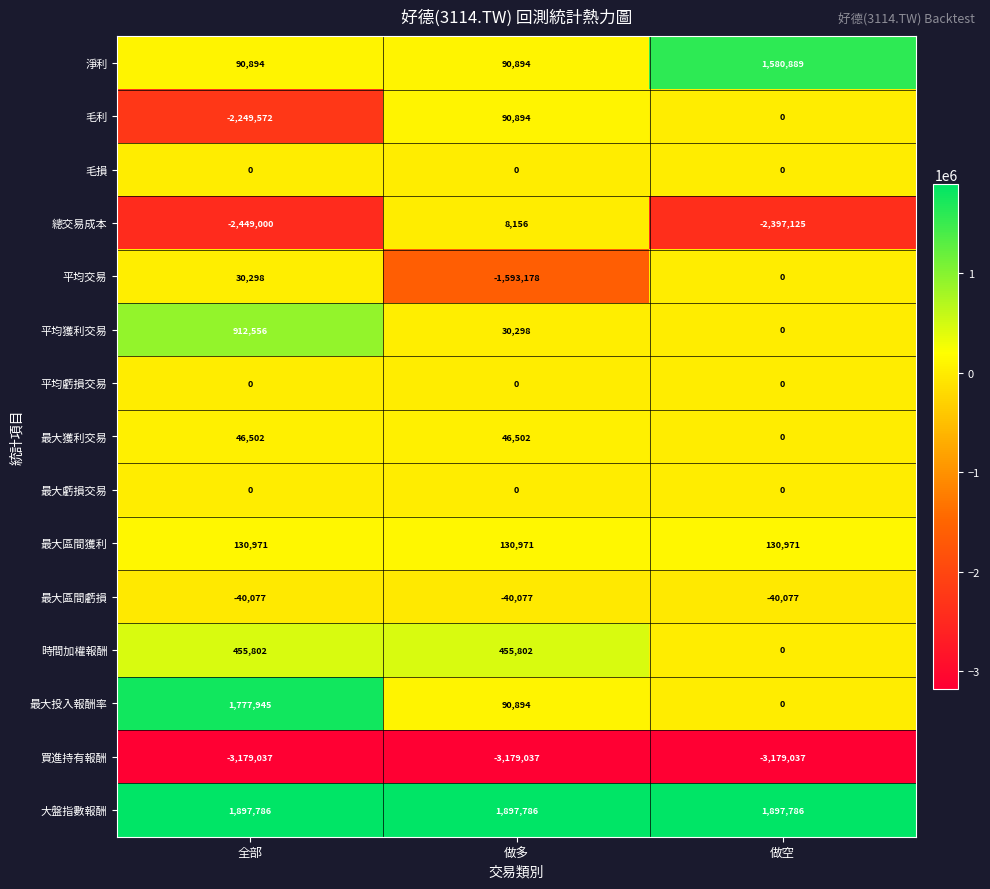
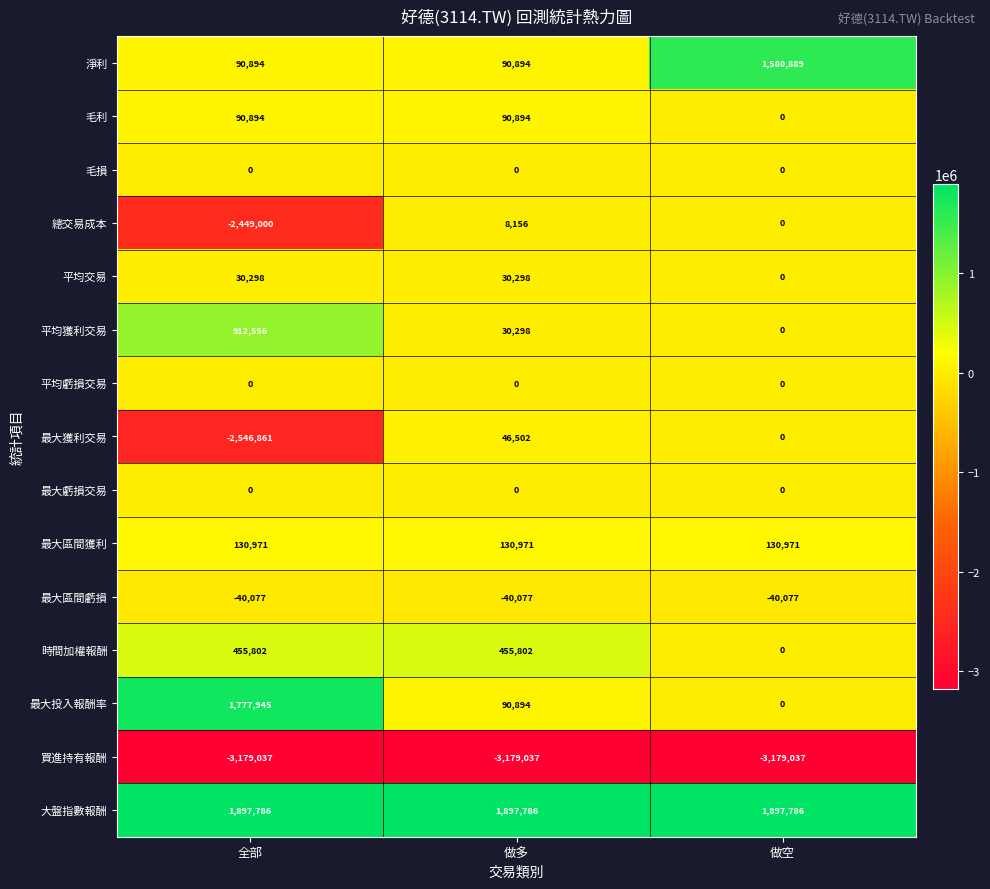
  {
    "淨利": {
      "全部": "90,894",
      "做多": "90,894",
      "做空": "1,580,889"
    },
    "毛利": {
-     "全部": "-2,249,572",
+     "全部": "90,894",
      "做多": "90,894",
      "做空": "0"
    },
    "毛損": {
      "全部": "0",
      "做多": "0",
      "做空": "0"
    },
    "總交易成本": {
      "全部": "-2,449,000",
      "做多": "8,156",
-     "做空": "-2,397,125"
+     "做空": "0"
    },
    "平均交易": {
      "全部": "30,298",
-     "做多": "-1,593,178",
+     "做多": "30,298",
      "做空": "0"
    },
    "平均獲利交易": {
      "全部": "912,556",
      "做多": "30,298",
      "做空": "0"
    },
    "平均虧損交易": {
      "全部": "0",
      "做多": "0",
      "做空": "0"
    },
    "最大獲利交易": {
-     "全部": "46,502",
+     "全部": "-2,546,861",
      "做多": "46,502",
      "做空": "0"
    },
    "最大虧損交易": {
      "全部": "0",
      "做多": "0",
      "做空": "0"
    },
    "最大區間獲利": {
      "全部": "130,971",
      "做多": "130,971",
      "做空": "130,971"
    },
    "最大區間虧損": {
      "全部": "-40,077",
      "做多": "-40,077",
      "做空": "-40,077"
    },
    "時間加權報酬": {
      "全部": "455,802",
      "做多": "455,802",
      "做空": "0"
    },
    "最大投入報酬率": {
      "全部": "1,777,945",
      "做多": "90,894",
      "做空": "0"
    },
    "買進持有報酬": {
      "全部": "-3,179,037",
      "做多": "-3,179,037",
      "做空": "-3,179,037"
    },
    "大盤指數報酬": {
      "全部": "1,897,786",
      "做多": "1,897,786",
      "做空": "1,897,786"
    }
  }
